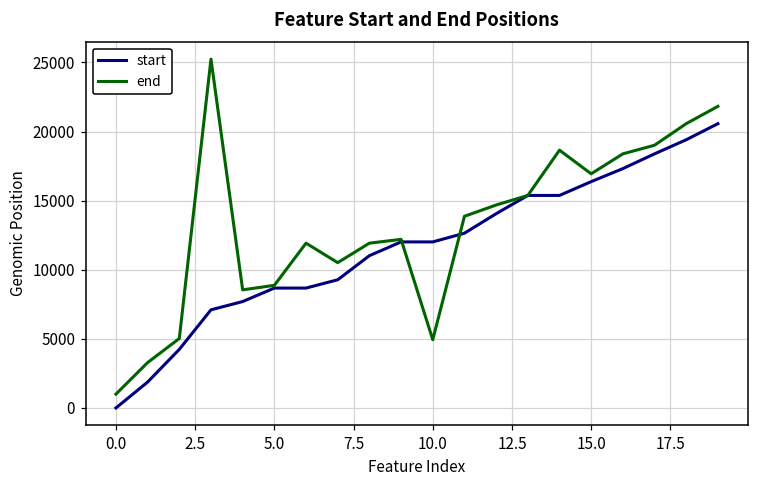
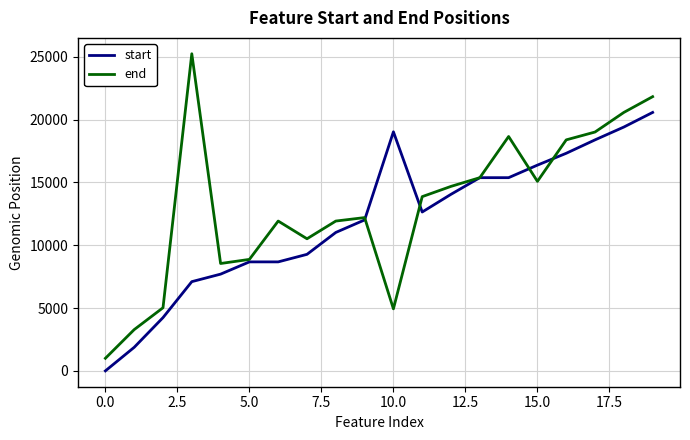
  {
    "start": {
      "0.0": 0,
-     "10.0": 12000,
+     "10.0": 19000,
      "15.0": 16400
    },
    "end": {
      "0.0": 1000,
      "10.0": 4900,
-     "15.0": 16900
+     "15.0": 15100
    }
  }
